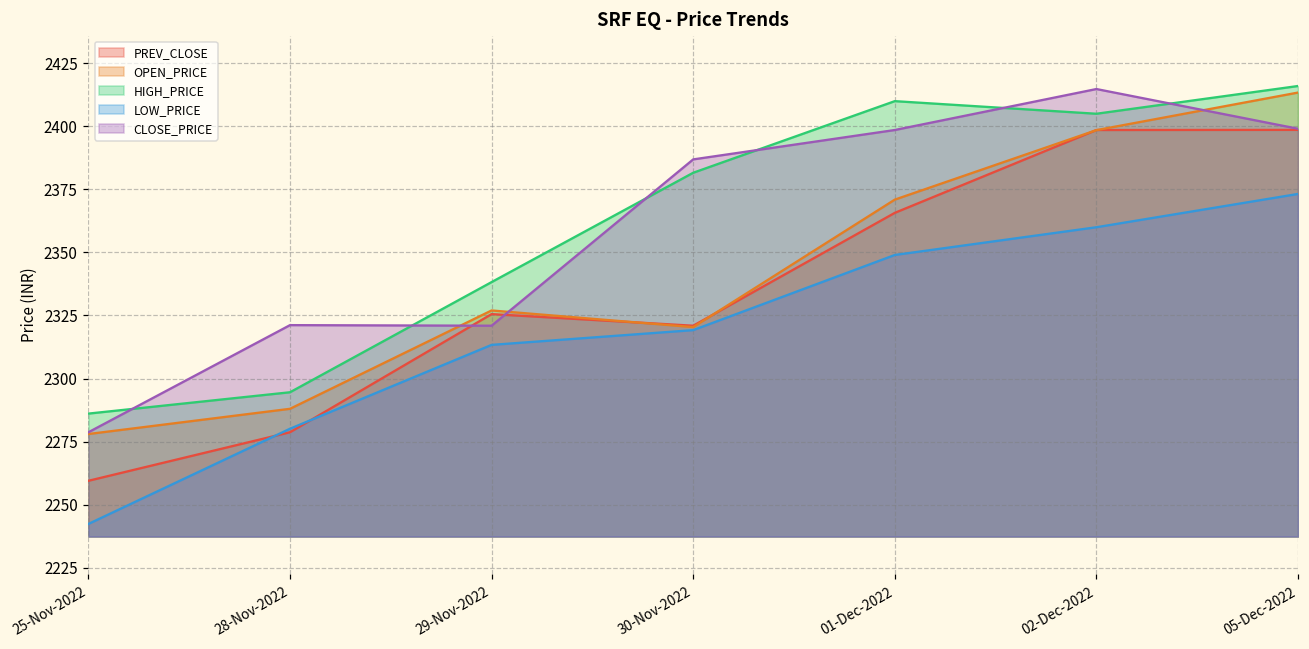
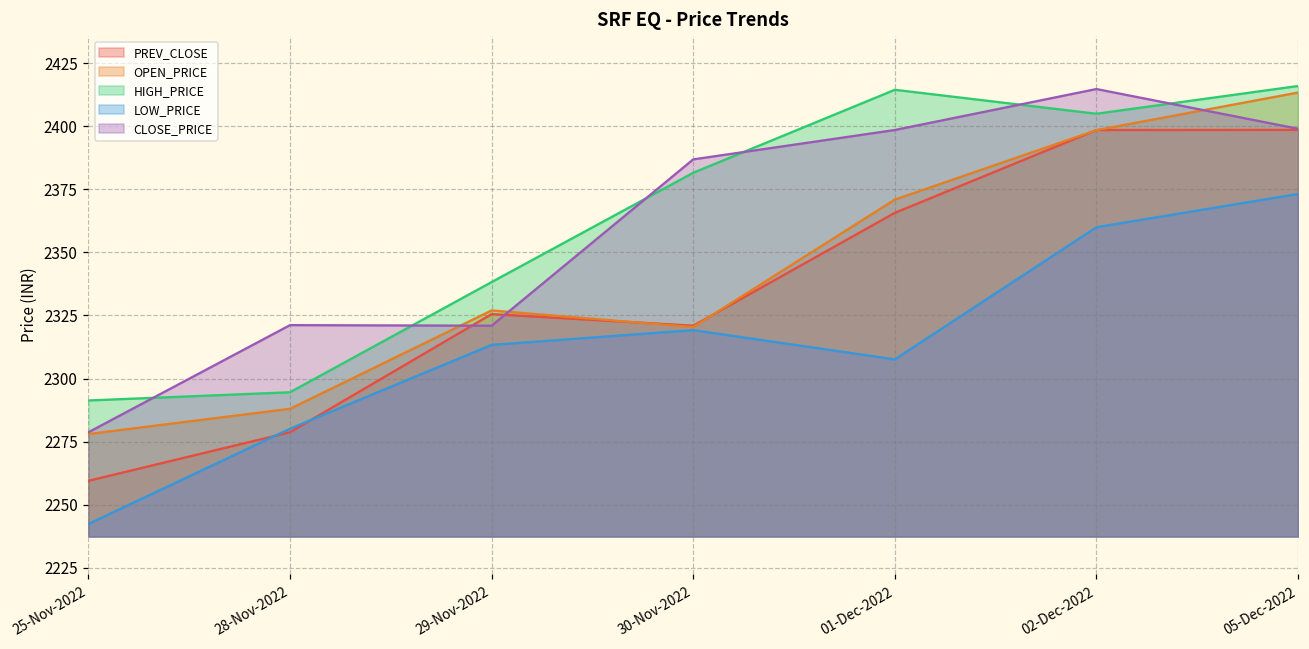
  {
    "HIGH_PRICE": {
-     "25-Nov-2022": 2286,
+     "25-Nov-2022": 2291,
      "28-Nov-2022": 2295,
      "29-Nov-2022": 2338,
      "30-Nov-2022": 2382,
-     "01-Dec-2022": 2410,
+     "01-Dec-2022": 2415,
      "02-Dec-2022": 2405,
      "05-Dec-2022": 2416
    },
    "LOW_PRICE": {
      "25-Nov-2022": 2242,
      "28-Nov-2022": 2280,
      "29-Nov-2022": 2313,
      "30-Nov-2022": 2319,
-     "01-Dec-2022": 2349,
+     "01-Dec-2022": 2308,
      "02-Dec-2022": 2360,
      "05-Dec-2022": 2373
    },
    "CLOSE_PRICE": {
      "28-Nov-2022": 2321,
      "29-Nov-2022": 2321,
      "30-Nov-2022": 2387,
      "01-Dec-2022": 2399,
      "02-Dec-2022": 2415
    }
  }
